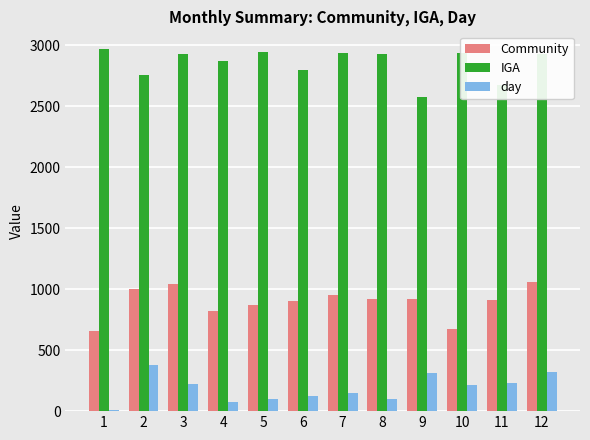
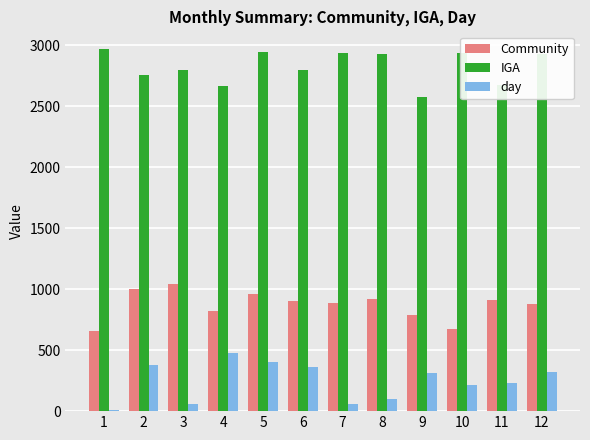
  {
    "Community": {
      "1": 650,
      "2": 1000,
      "3": 1040,
      "4": 820,
-     "5": 870,
+     "5": 960,
      "6": 900,
-     "7": 950,
+     "7": 890,
      "8": 920,
-     "9": 920,
+     "9": 790,
      "10": 670,
      "11": 910,
-     "12": 1060
+     "12": 870
    },
    "IGA": {
      "1": 2970,
      "2": 2760,
-     "3": 2930,
-     "4": 2870,
+     "3": 2800,
+     "4": 2660,
      "5": 2950,
      "6": 2800,
      "7": 2930,
      "8": 2930,
      "9": 2580
    },
    "day": {
      "2": 380,
-     "3": 220,
-     "4": 80,
-     "5": 100,
-     "6": 120,
-     "7": 150,
+     "3": 60,
+     "4": 480,
+     "5": 400,
+     "6": 360,
+     "7": 60,
      "8": 100,
      "9": 310,
      "10": 220,
      "11": 230,
      "12": 320
    }
  }
